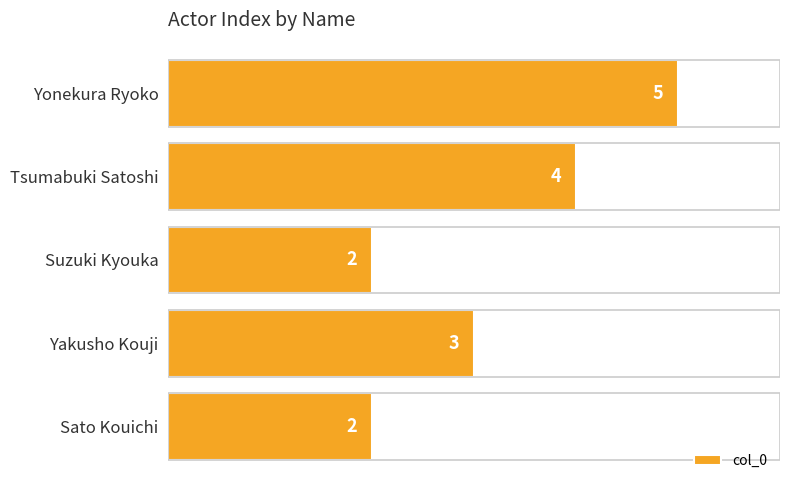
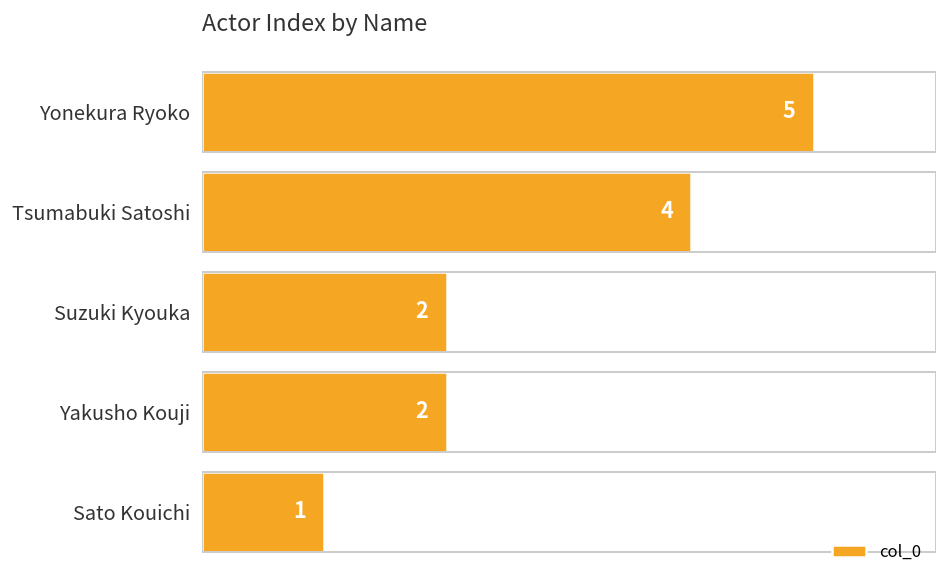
  {
    "Yonekura Ryoko": 5,
    "Tsumabuki Satoshi": 4,
    "Suzuki Kyouka": 2,
-   "Yakusho Kouji": 3,
-   "Sato Kouichi": 2
+   "Yakusho Kouji": 2,
+   "Sato Kouichi": 1
  }
